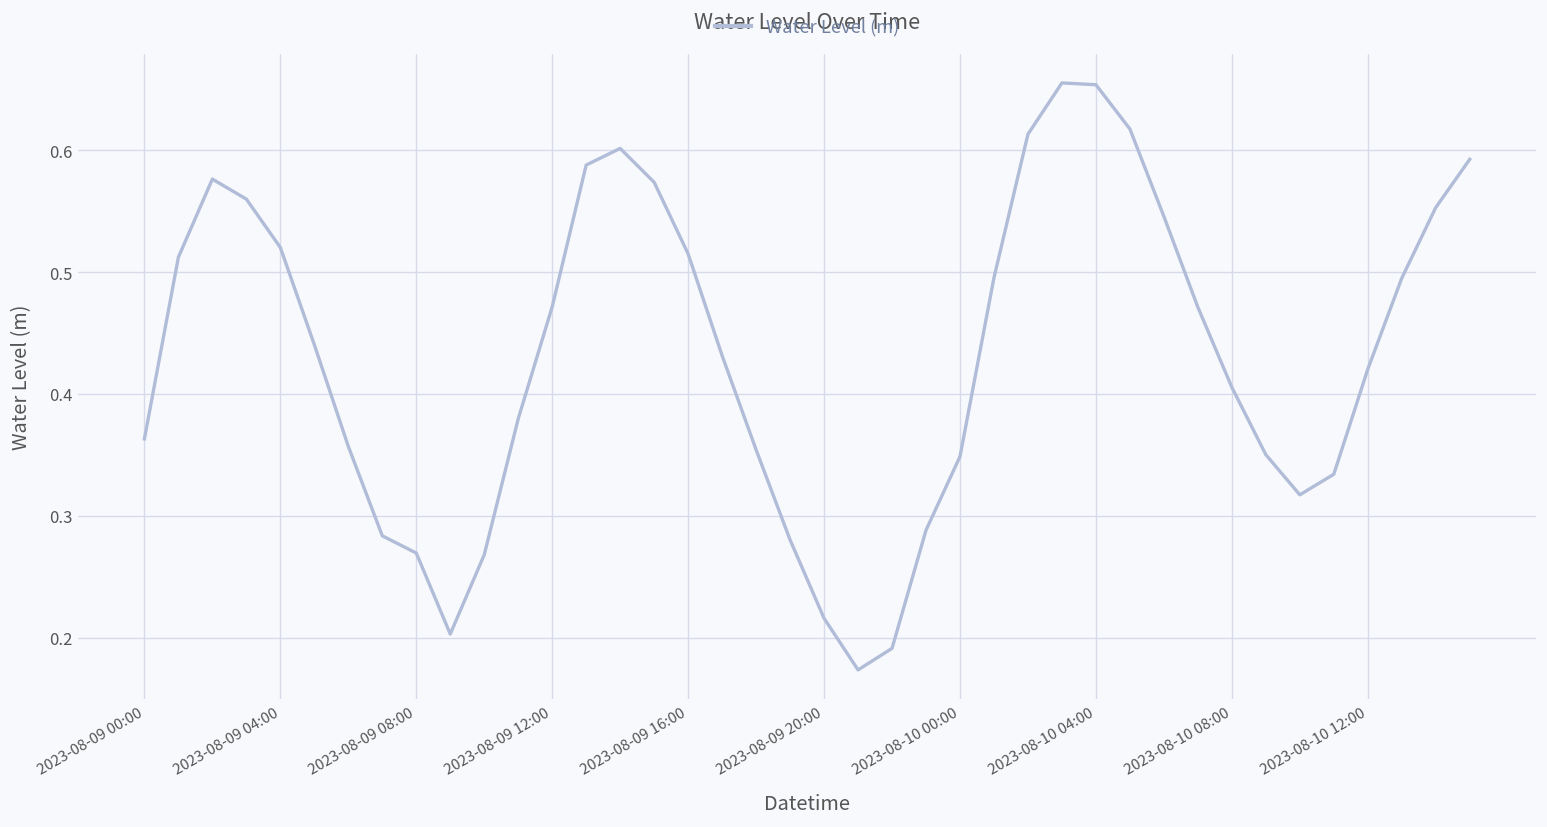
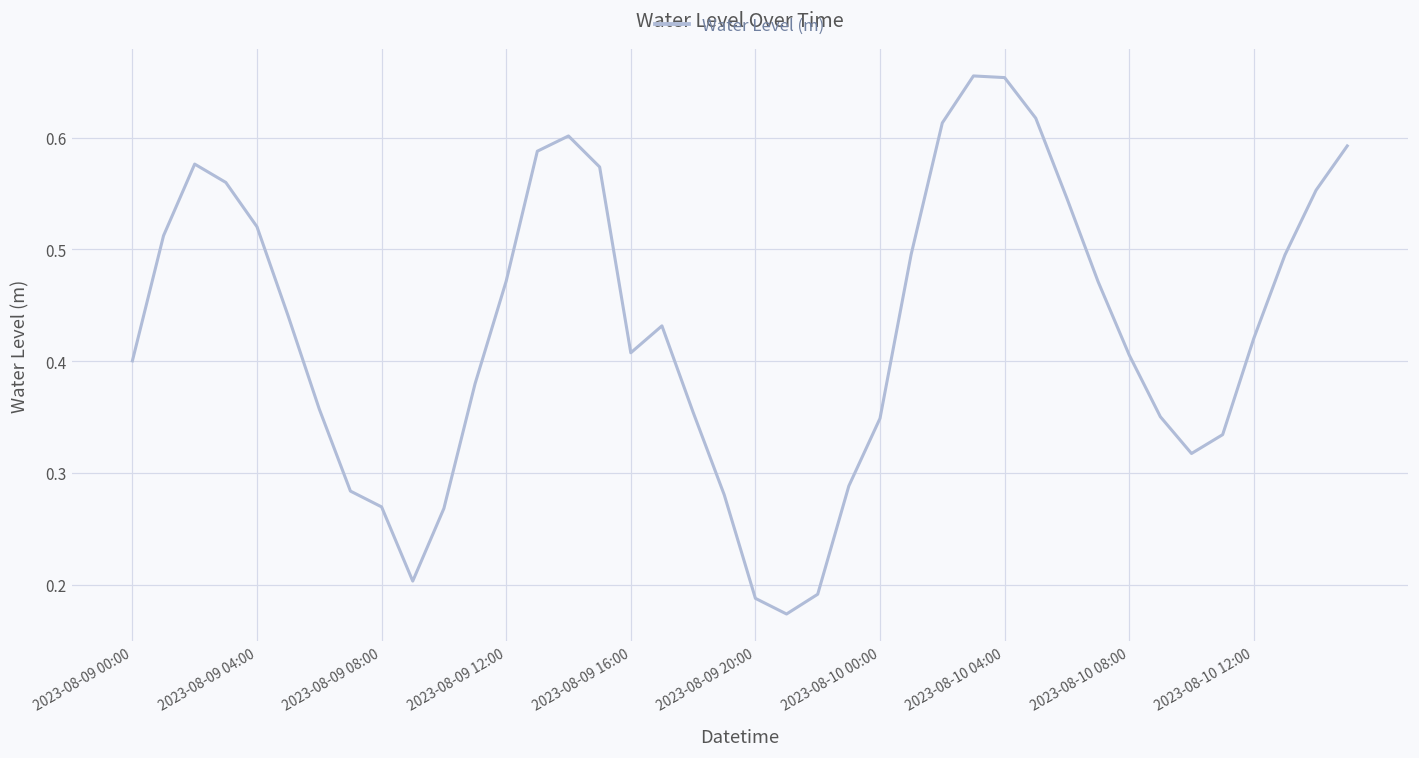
  {
-   "2023-08-09 00:00": 0.363,
+   "2023-08-09 00:00": 0.400,
    "2023-08-09 04:00": 0.520,
    "2023-08-09 08:00": 0.270,
    "2023-08-09 12:00": 0.472,
-   "2023-08-09 16:00": 0.515,
-   "2023-08-09 20:00": 0.216,
+   "2023-08-09 16:00": 0.407,
+   "2023-08-09 20:00": 0.188,
    "2023-08-10 00:00": 0.349,
    "2023-08-10 04:00": 0.654,
    "2023-08-10 08:00": 0.405,
    "2023-08-10 12:00": 0.420
  }
